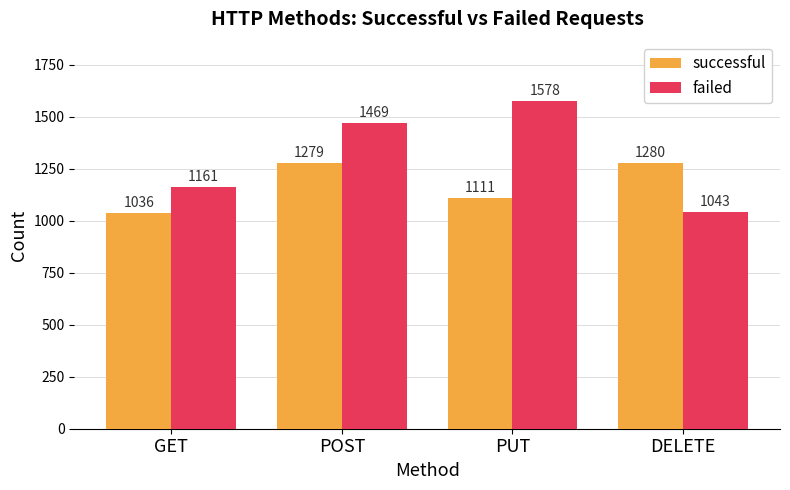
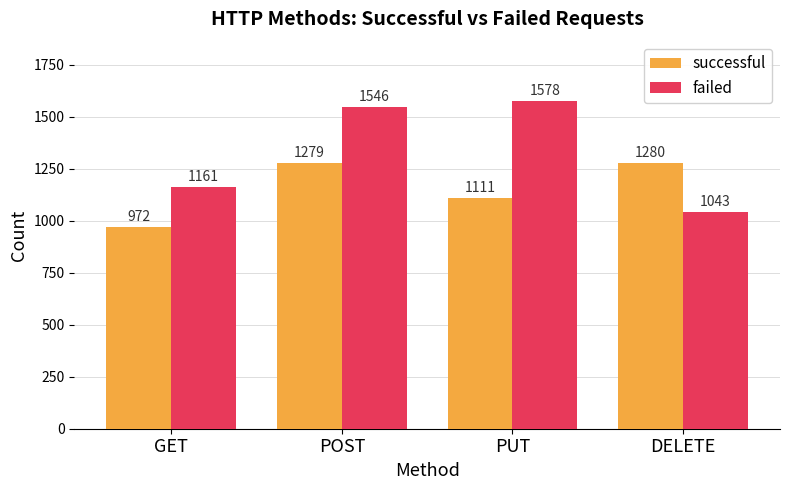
  {
    "successful": {
-     "GET": 1036,
+     "GET": 972,
      "POST": 1279,
      "PUT": 1111,
      "DELETE": 1280
    },
    "failed": {
      "GET": 1161,
-     "POST": 1469,
+     "POST": 1546,
      "PUT": 1578,
      "DELETE": 1043
    }
  }
